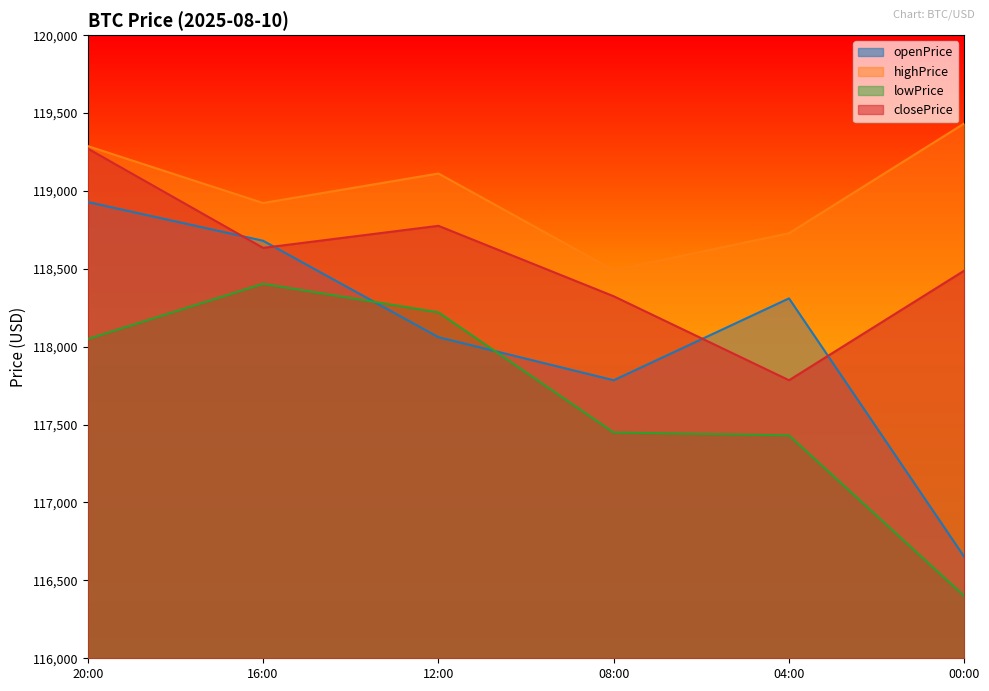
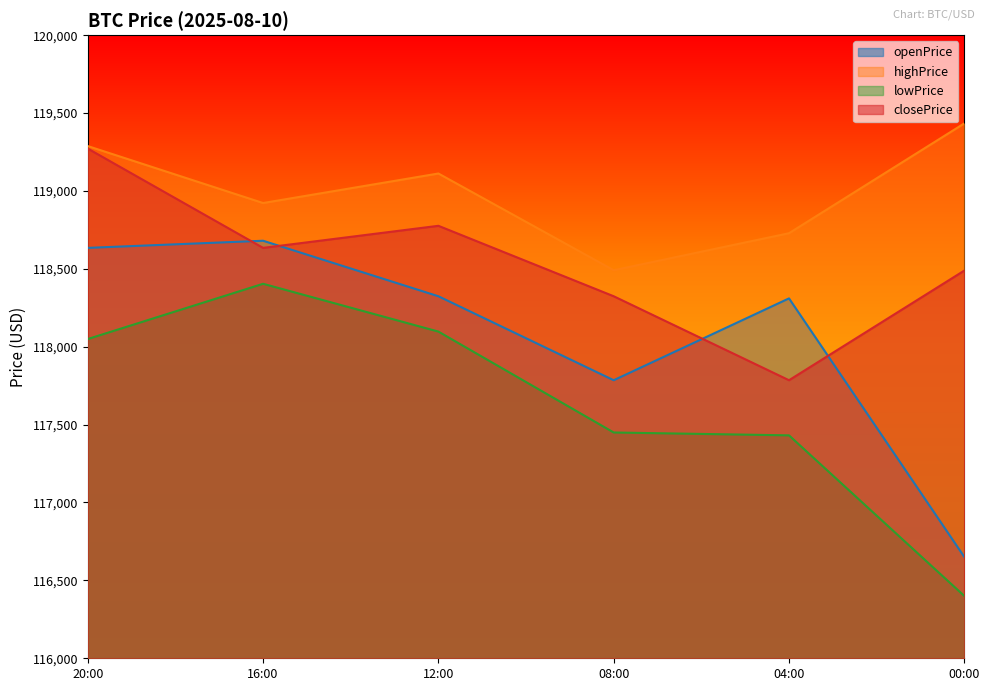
  {
    "openPrice": {
-     "20:00": "118,930",
+     "20:00": "118,630",
      "16:00": "118,680",
-     "12:00": "118,060",
+     "12:00": "118,320",
      "08:00": "117,780",
      "04:00": "118,310",
      "00:00": "116,650"
    },
    "lowPrice": {
      "20:00": "118,050",
      "16:00": "118,400",
-     "12:00": "118,220",
+     "12:00": "118,100",
      "08:00": "117,450",
      "04:00": "117,430",
      "00:00": "116,400"
    }
  }
